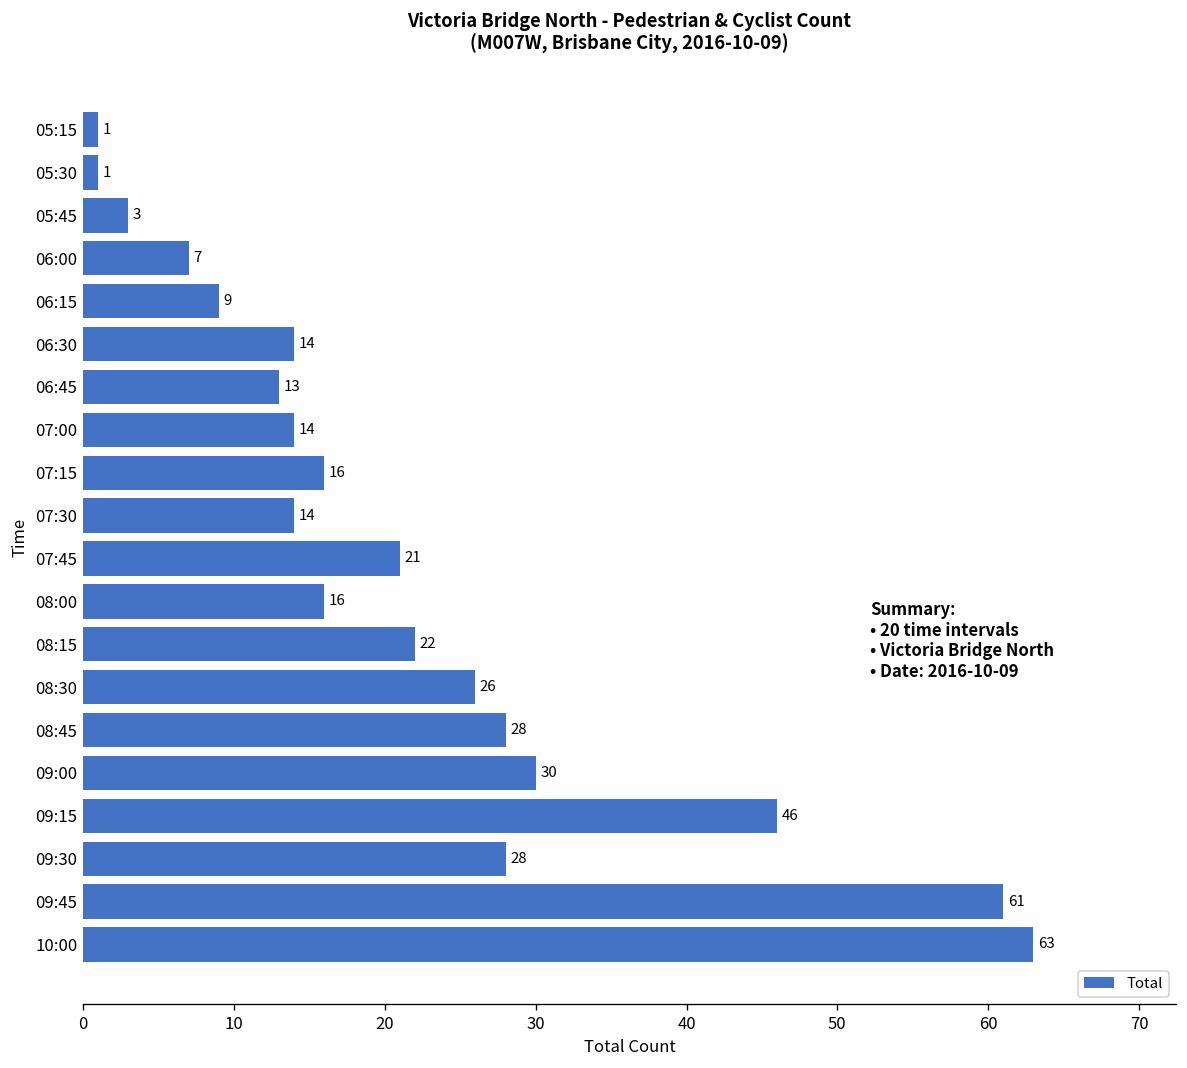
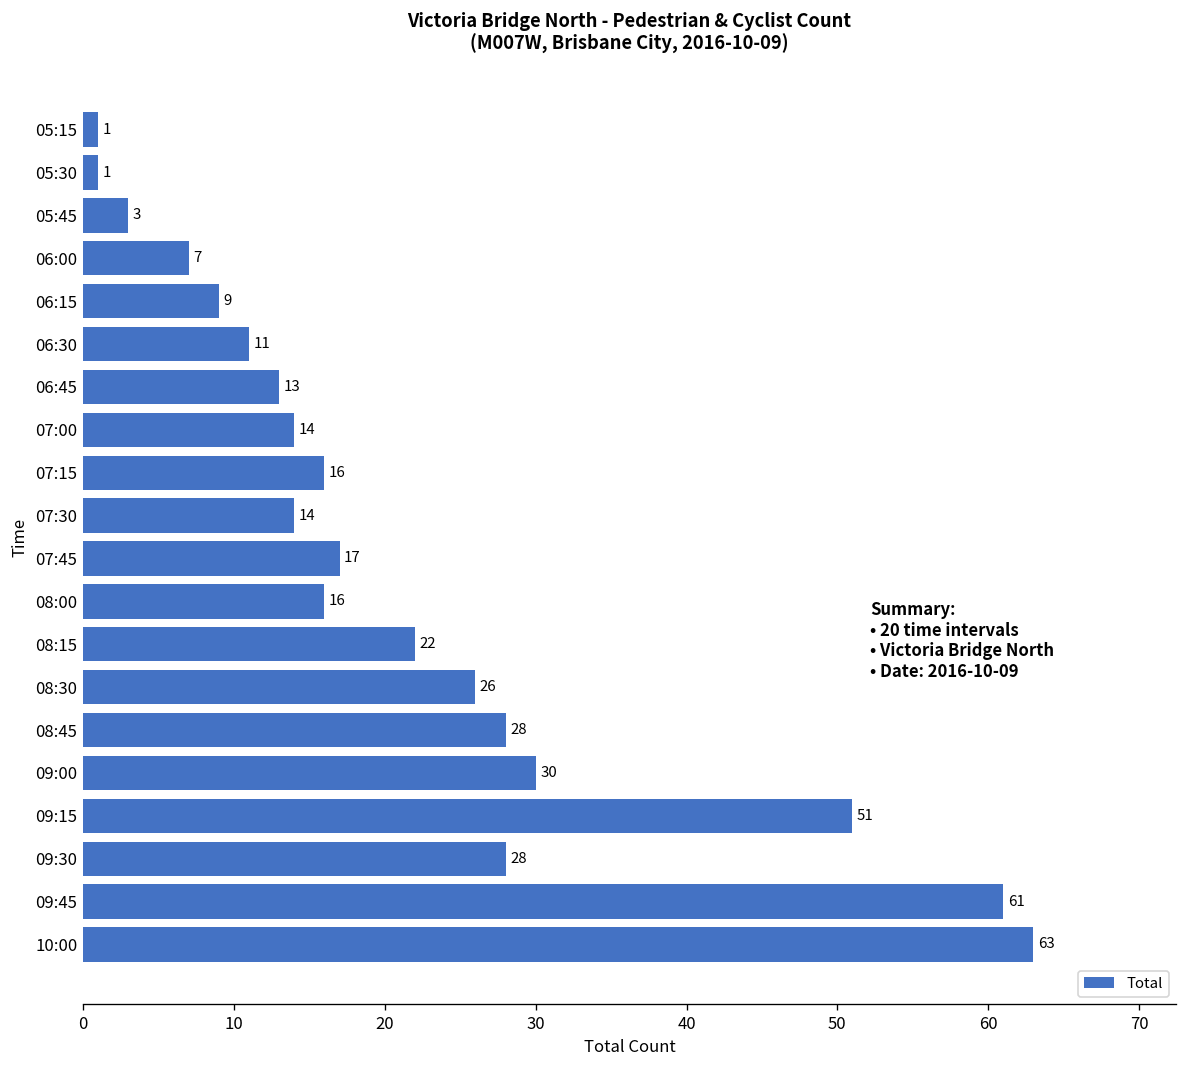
  {
    "05:15": 1,
    "05:30": 1,
    "05:45": 3,
    "06:00": 7,
    "06:15": 9,
-   "06:30": 14,
+   "06:30": 11,
    "06:45": 13,
    "07:00": 14,
    "07:15": 16,
    "07:30": 14,
-   "07:45": 21,
+   "07:45": 17,
    "08:00": 16,
    "08:15": 22,
    "08:30": 26,
    "08:45": 28,
    "09:00": 30,
-   "09:15": 46,
+   "09:15": 51,
    "09:30": 28,
    "09:45": 61,
    "10:00": 63
  }
